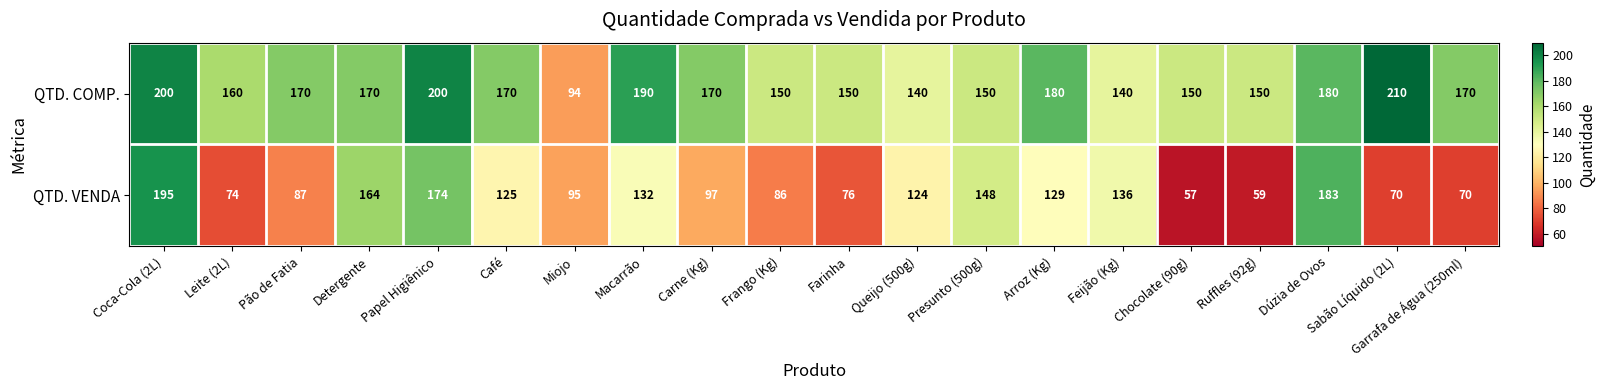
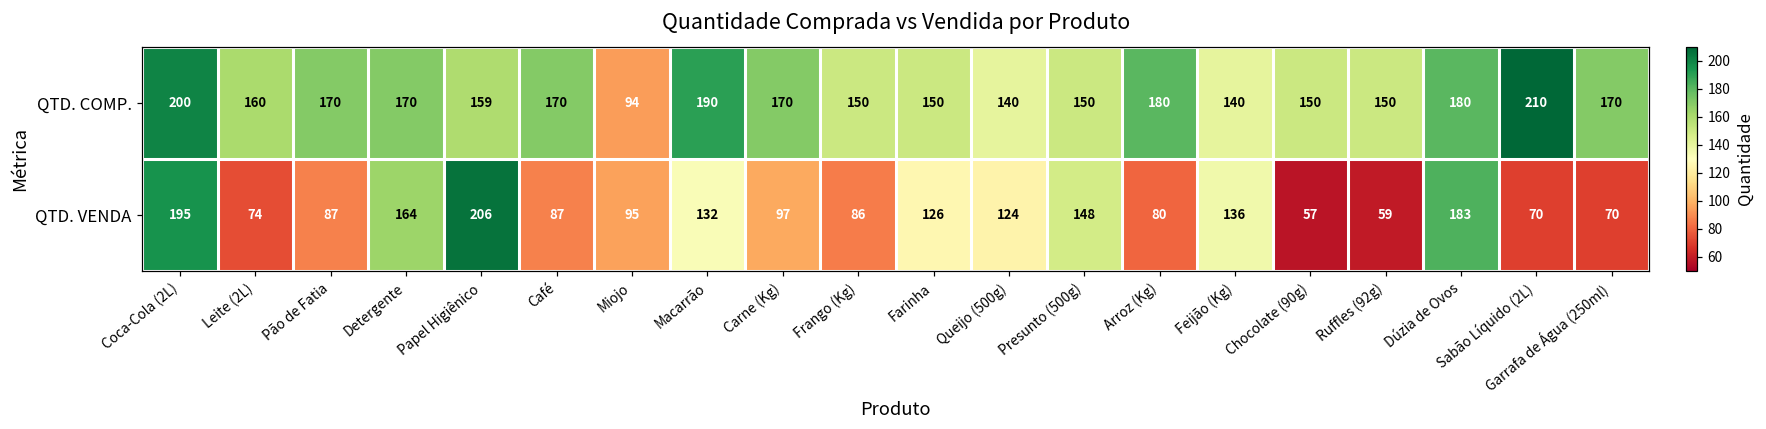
  {
    "QTD. COMP.": {
      "Coca-Cola (2L)": 200,
      "Leite (2L)": 160,
      "Pão de Fatia": 170,
      "Detergente": 170,
-     "Papel Higiênico": 200,
+     "Papel Higiênico": 159,
      "Café": 170,
      "Miojo": 94,
      "Macarrão": 190,
      "Carne (Kg)": 170,
      "Frango (Kg)": 150,
      "Farinha": 150,
      "Queijo (500g)": 140,
      "Presunto (500g)": 150,
      "Arroz (Kg)": 180,
      "Feijão (Kg)": 140,
      "Chocolate (90g)": 150,
      "Ruffles (92g)": 150,
      "Dúzia de Ovos": 180,
      "Sabão Líquido (2L)": 210,
      "Garrafa de Água (250ml)": 170
    },
    "QTD. VENDA": {
      "Coca-Cola (2L)": 195,
      "Leite (2L)": 74,
      "Pão de Fatia": 87,
      "Detergente": 164,
-     "Papel Higiênico": 174,
-     "Café": 125,
+     "Papel Higiênico": 206,
+     "Café": 87,
      "Miojo": 95,
      "Macarrão": 132,
      "Carne (Kg)": 97,
      "Frango (Kg)": 86,
-     "Farinha": 76,
+     "Farinha": 126,
      "Queijo (500g)": 124,
      "Presunto (500g)": 148,
-     "Arroz (Kg)": 129,
+     "Arroz (Kg)": 80,
      "Feijão (Kg)": 136,
      "Chocolate (90g)": 57,
      "Ruffles (92g)": 59,
      "Dúzia de Ovos": 183,
      "Sabão Líquido (2L)": 70,
      "Garrafa de Água (250ml)": 70
    }
  }
